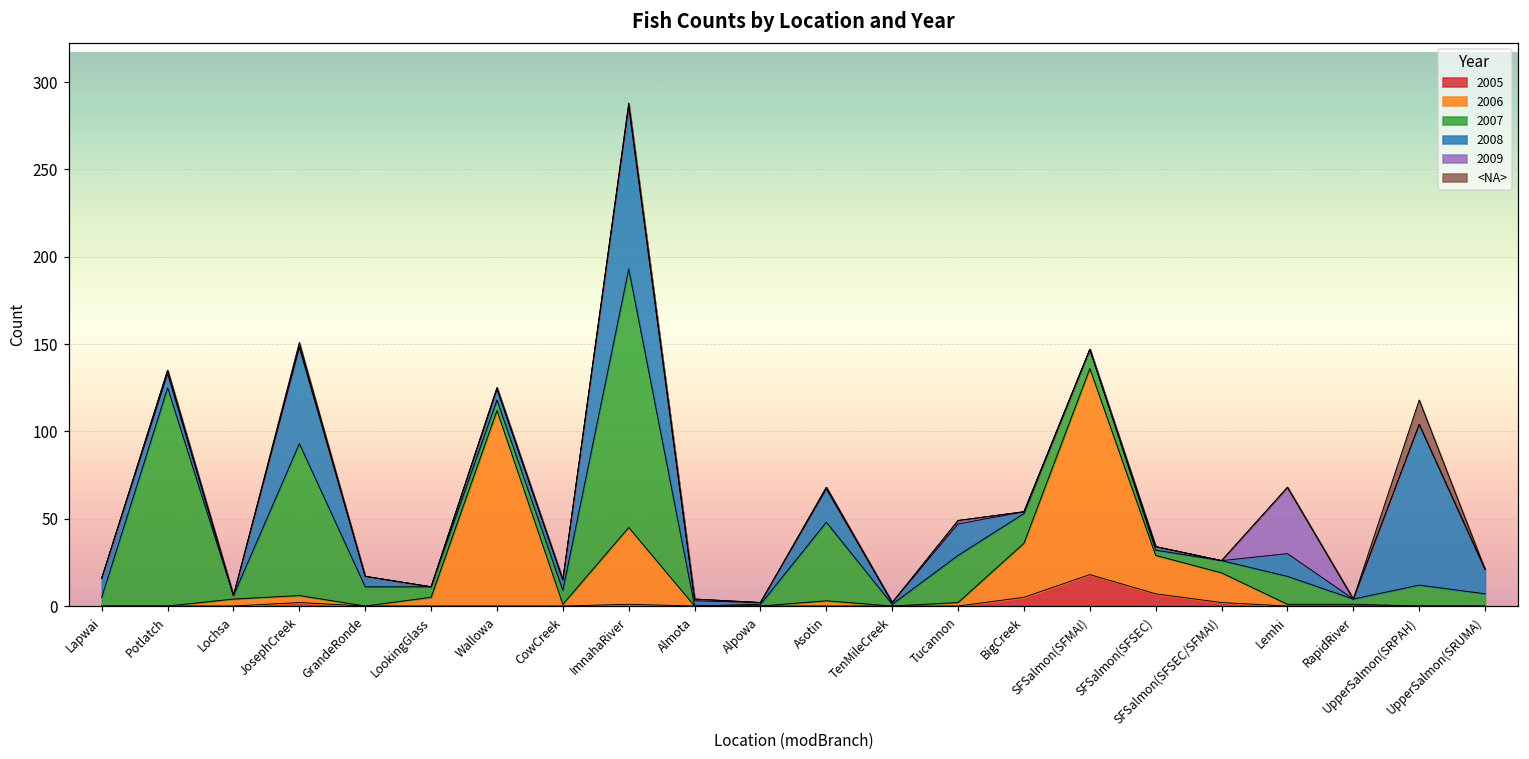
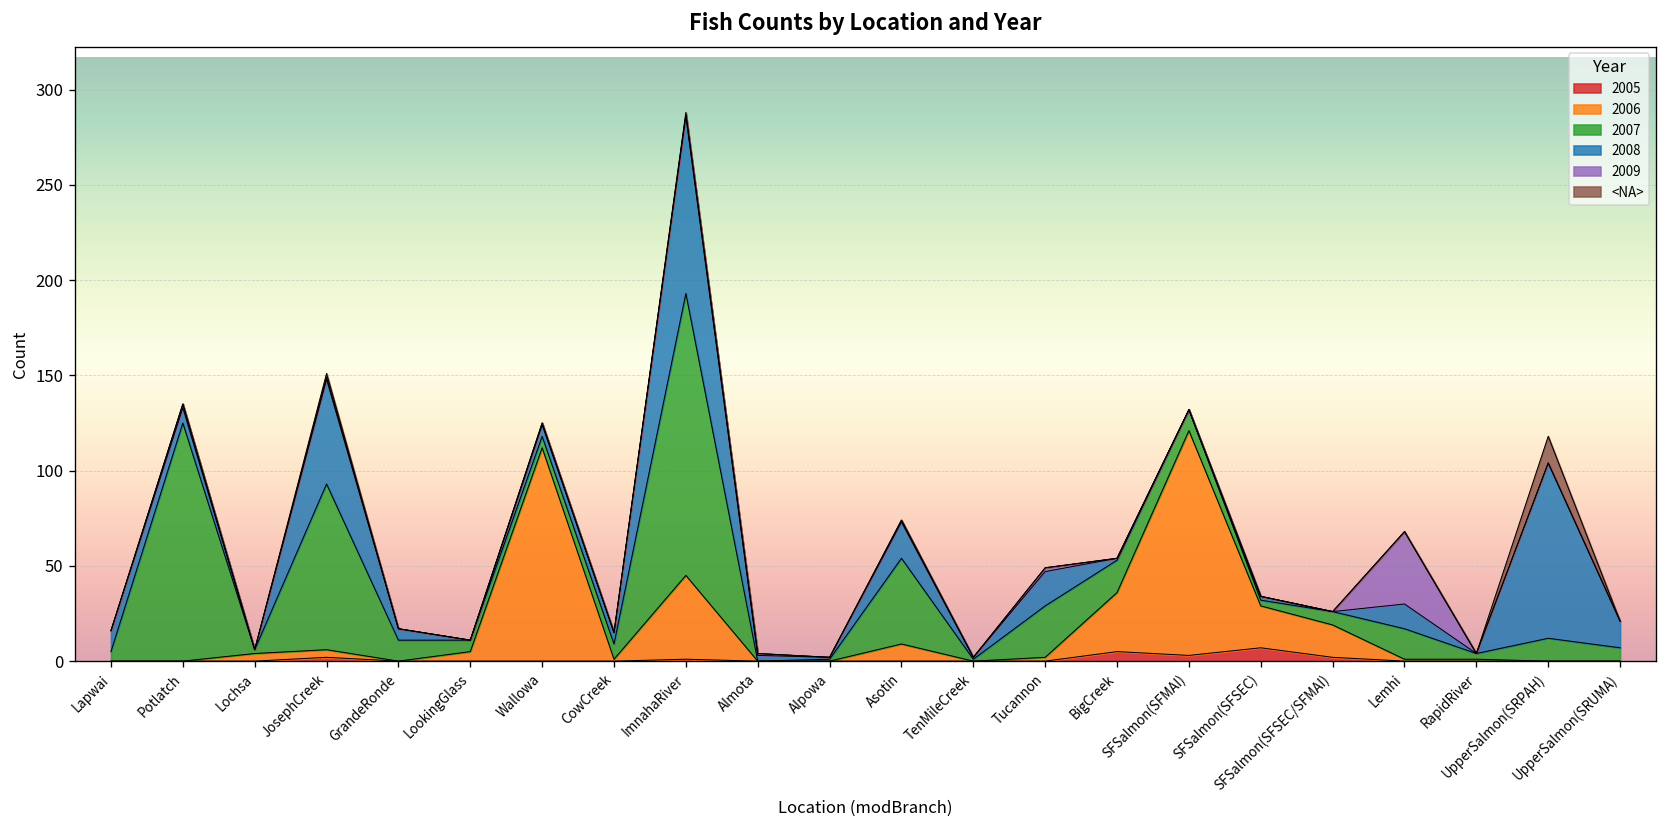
  {
    "2005": {
      "Lochsa": 0,
      "JosephCreek": 2,
      "LookingGlass": 0,
      "Wallowa": 0,
      "ImnahaRiver": 1,
      "Asotin": 0,
      "Tucannon": 0,
      "BigCreek": 5,
-     "SFSalmon(SFMAI)": 18,
+     "SFSalmon(SFMAI)": 3,
      "SFSalmon(SFSEC)": 7,
      "SFSalmon(SFSEC/SFMAI)": 2
    },
    "2006": {
      "Lochsa": 4,
      "JosephCreek": 4,
      "LookingGlass": 5,
      "Wallowa": 112,
      "ImnahaRiver": 44,
-     "Asotin": 3,
+     "Asotin": 9,
      "Tucannon": 2,
      "BigCreek": 31,
      "SFSalmon(SFMAI)": 118,
      "SFSalmon(SFSEC)": 22,
      "SFSalmon(SFSEC/SFMAI)": 17
    },
    "2007": {
      "Lapwai": 5,
      "Potlatch": 125,
      "JosephCreek": 87,
      "GrandeRonde": 11,
      "Wallowa": 6,
      "CowCreek": 8,
      "ImnahaRiver": 148,
      "Asotin": 45,
      "Tucannon": 27,
      "SFSalmon(SFSEC)": 3,
      "Lemhi": 16,
      "UpperSalmon(SRPAH)": 12,
      "UpperSalmon(SRUMA)": 7
    },
    "2008": {
      "Potlatch": 8,
      "Tucannon": 18,
      "Lemhi": 13
    },
    "<NA>": {
      "JosephCreek": 2,
      "UpperSalmon(SRPAH)": 14
    }
  }
